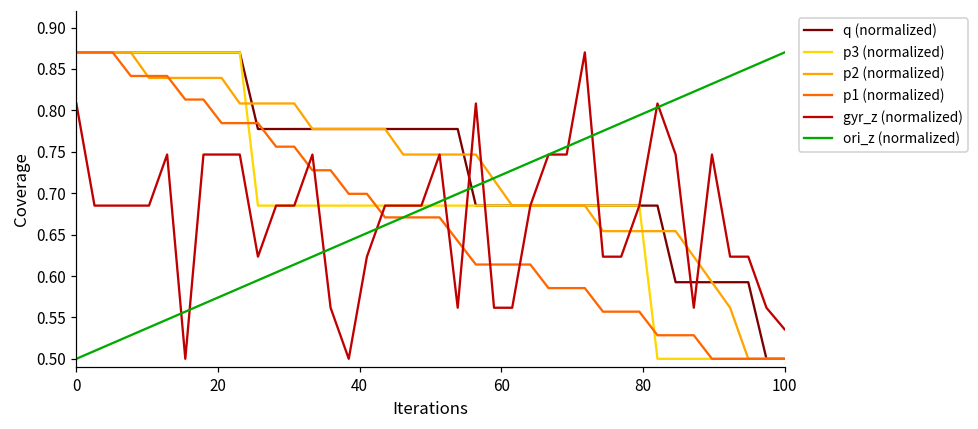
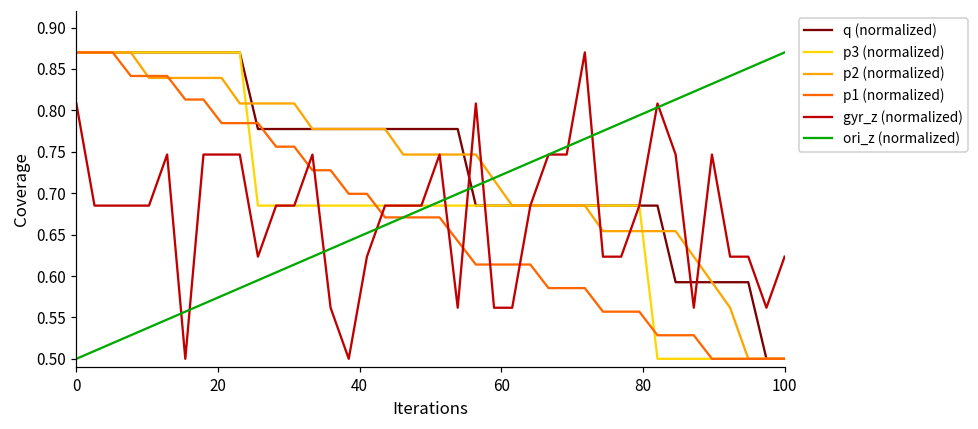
  {
    "gyr_z (normalized)": {
      "0": 0.81,
-     "100": 0.54
+     "100": 0.62
    },
    "ori_z (normalized)": {
      "0": 0.50,
      "100": 0.87
    }
  }
